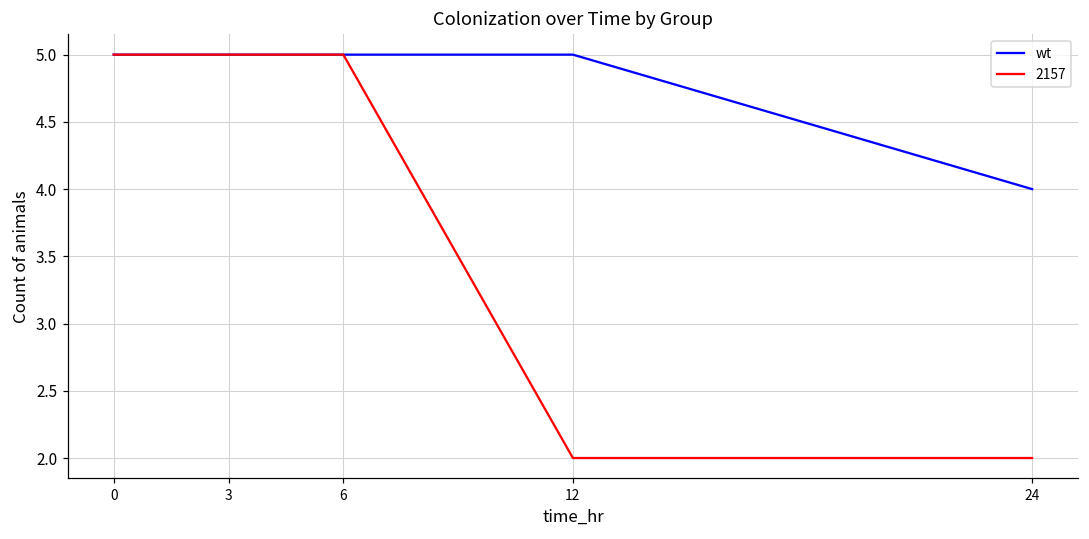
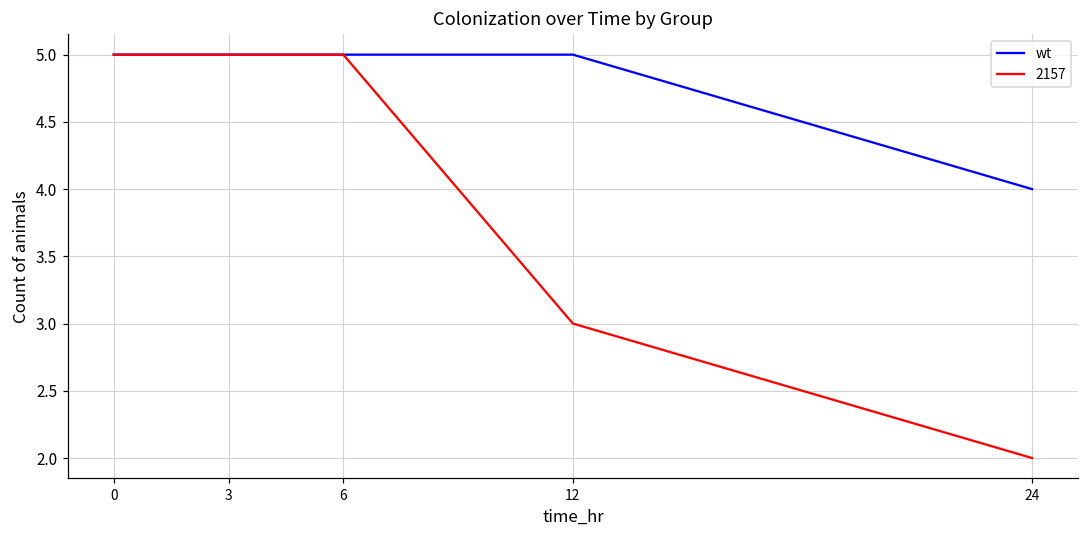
  {
    "wt": {
      "12": 5,
      "24": 4
    },
    "2157": {
-     "12": 2,
+     "12": 3,
      "24": 2
    }
  }
